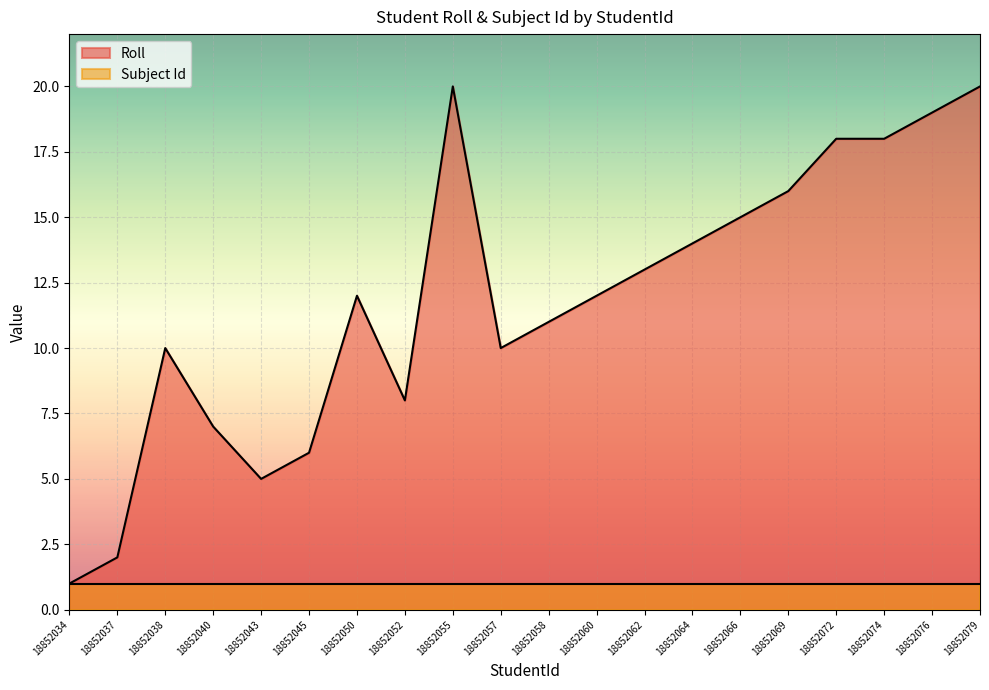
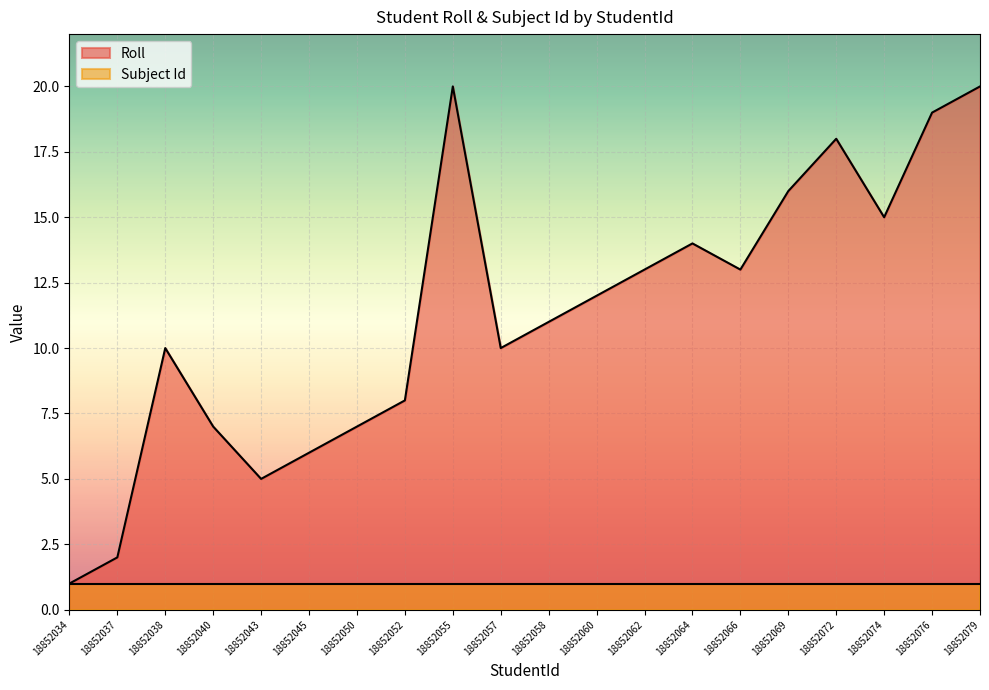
  {
    "Roll": {
      "18852037": 2,
      "18852038": 10,
      "18852040": 7,
      "18852043": 5,
      "18852045": 6,
-     "18852050": 12,
+     "18852050": 7,
      "18852052": 8,
      "18852055": 20,
      "18852057": 10,
      "18852058": 11,
      "18852060": 12,
      "18852062": 13,
      "18852064": 14,
-     "18852066": 15,
+     "18852066": 13,
      "18852069": 16,
      "18852072": 18,
-     "18852074": 18,
+     "18852074": 15,
      "18852076": 19,
      "18852079": 20
    },
    "Subject Id": {
      "18852037": 1,
      "18852038": 1,
      "18852040": 1,
      "18852043": 1,
      "18852045": 1,
      "18852050": 1,
      "18852052": 1,
      "18852055": 1,
      "18852057": 1,
      "18852058": 1,
      "18852060": 1,
      "18852062": 1,
      "18852064": 1,
      "18852066": 1,
      "18852069": 1,
      "18852072": 1,
      "18852074": 1,
      "18852076": 1,
      "18852079": 1
    }
  }
